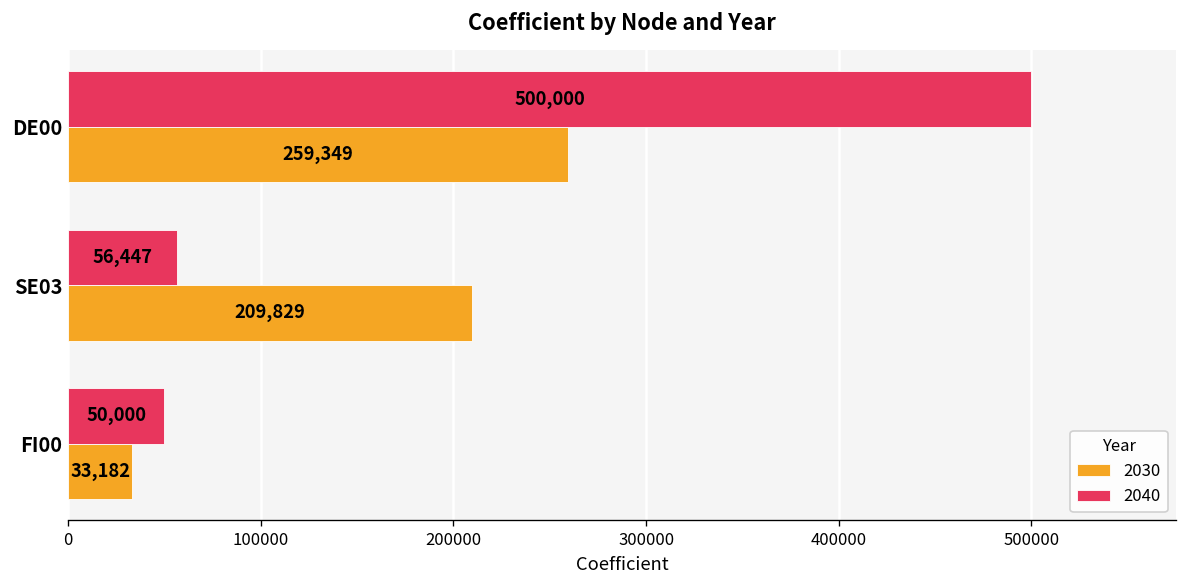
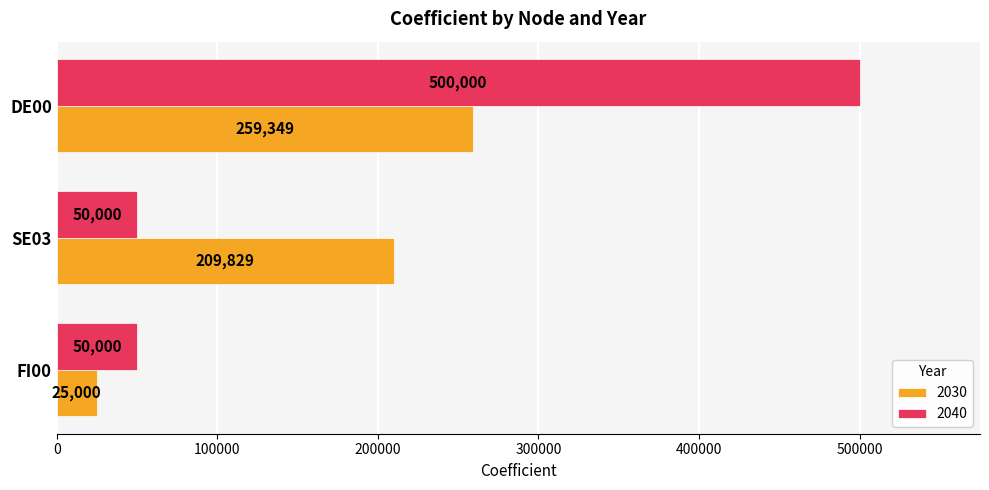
  {
    "2030": {
      "DE00": "259,349",
      "SE03": "209,829",
-     "FI00": "33,182"
+     "FI00": "25,000"
    },
    "2040": {
      "DE00": "500,000",
-     "SE03": "56,447",
+     "SE03": "50,000",
      "FI00": "50,000"
    }
  }
